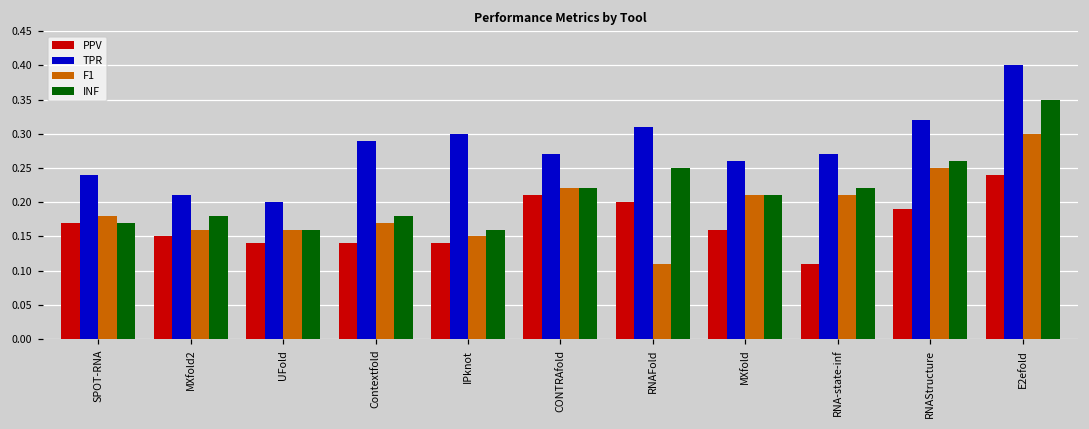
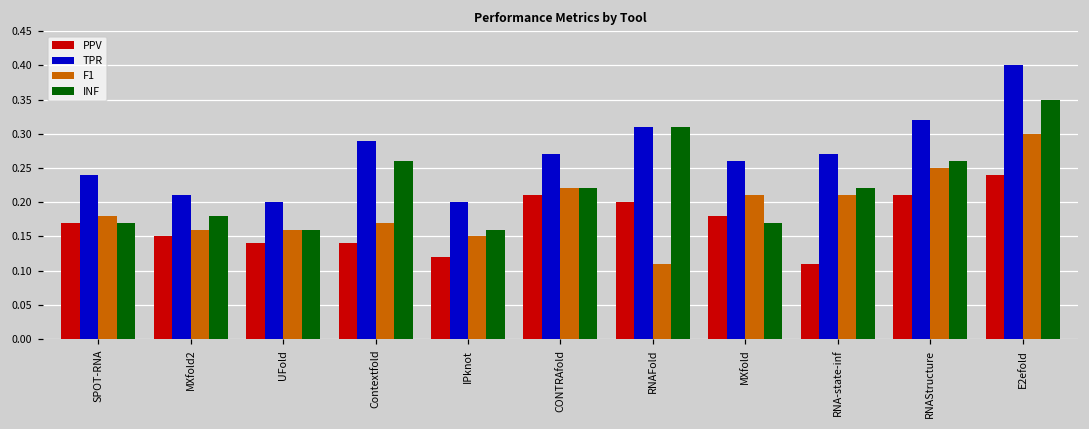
  {
    "PPV": {
      "SPOT-RNA": 0.17,
      "MXfold2": 0.15,
      "UFold": 0.14,
      "Contextfold": 0.14,
-     "IPknot": 0.14,
+     "IPknot": 0.12,
      "CONTRAfold": 0.21,
      "RNAFold": 0.20,
-     "MXfold": 0.16,
+     "MXfold": 0.18,
      "RNA-state-inf": 0.11,
-     "RNAStructure": 0.19,
+     "RNAStructure": 0.21,
      "E2efold": 0.24
    },
    "TPR": {
      "SPOT-RNA": 0.24,
      "MXfold2": 0.21,
      "UFold": 0.2,
      "Contextfold": 0.29,
-     "IPknot": 0.3,
+     "IPknot": 0.2,
      "CONTRAfold": 0.27,
      "RNAFold": 0.31,
      "MXfold": 0.26,
      "RNA-state-inf": 0.27,
      "RNAStructure": 0.32,
      "E2efold": 0.4
    },
    "F1": {
      "SPOT-RNA": 0.18,
      "MXfold2": 0.16,
      "UFold": 0.16,
      "Contextfold": 0.17,
      "IPknot": 0.15,
      "CONTRAfold": 0.22,
      "RNAFold": 0.11,
      "MXfold": 0.21,
      "RNA-state-inf": 0.21,
      "RNAStructure": 0.25,
      "E2efold": 0.30
    },
    "INF": {
      "SPOT-RNA": 0.17,
      "MXfold2": 0.18,
      "UFold": 0.16,
-     "Contextfold": 0.18,
+     "Contextfold": 0.26,
      "IPknot": 0.16,
      "CONTRAfold": 0.22,
-     "RNAFold": 0.25,
-     "MXfold": 0.21,
+     "RNAFold": 0.31,
+     "MXfold": 0.17,
      "RNA-state-inf": 0.22,
      "RNAStructure": 0.26,
      "E2efold": 0.35
    }
  }
